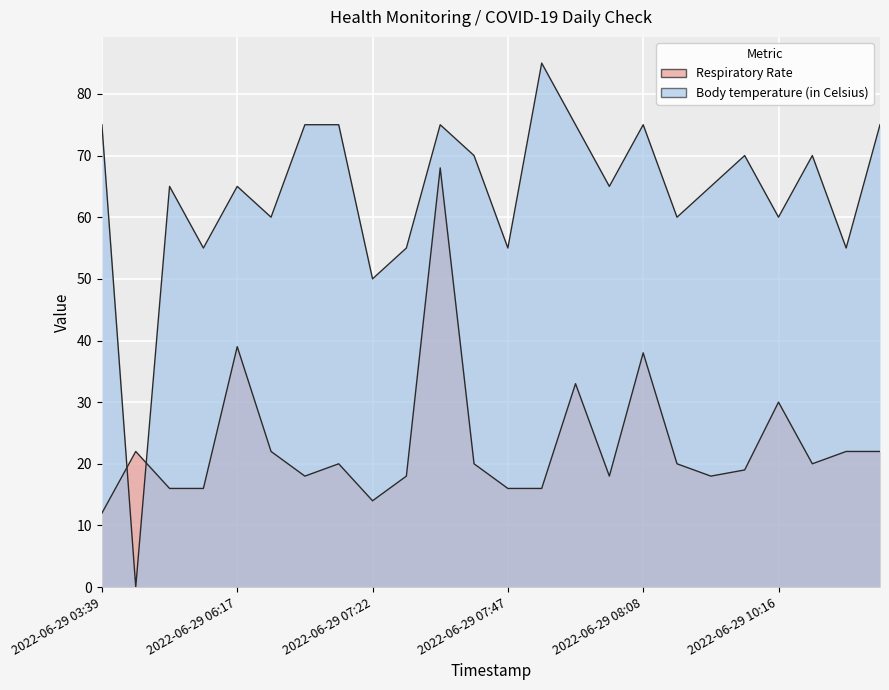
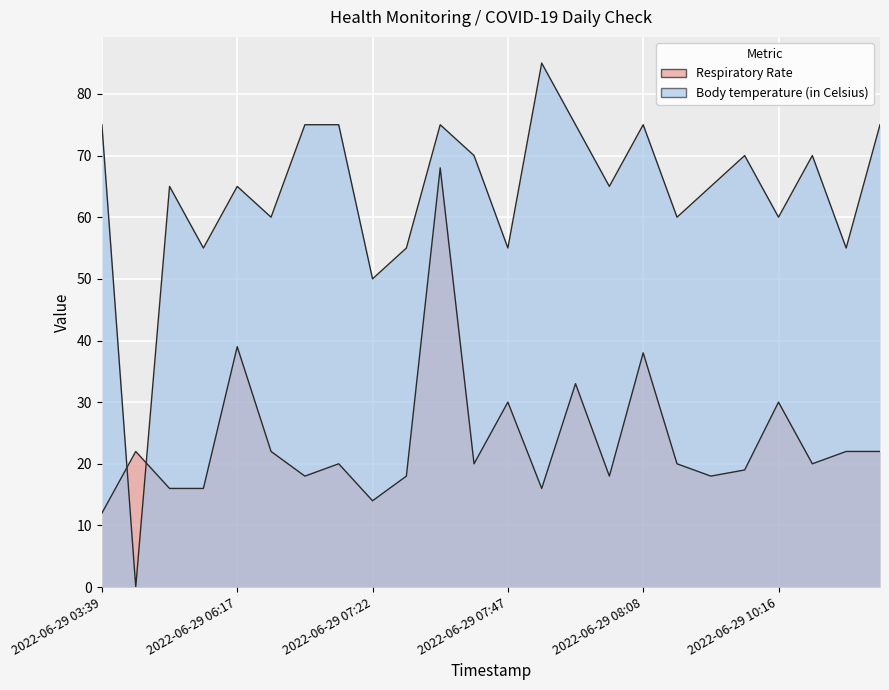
  {
    "Respiratory Rate": {
      "2022-06-29 03:39": 12,
      "2022-06-29 06:17": 39,
      "2022-06-29 07:22": 14,
-     "2022-06-29 07:47": 16,
+     "2022-06-29 07:47": 30,
      "2022-06-29 08:08": 38,
      "2022-06-29 10:16": 30
    },
    "Body temperature (in Celsius)": {
      "2022-06-29 03:39": 75,
      "2022-06-29 06:17": 65,
      "2022-06-29 07:22": 50,
      "2022-06-29 07:47": 55,
      "2022-06-29 08:08": 75,
      "2022-06-29 10:16": 60
    }
  }
